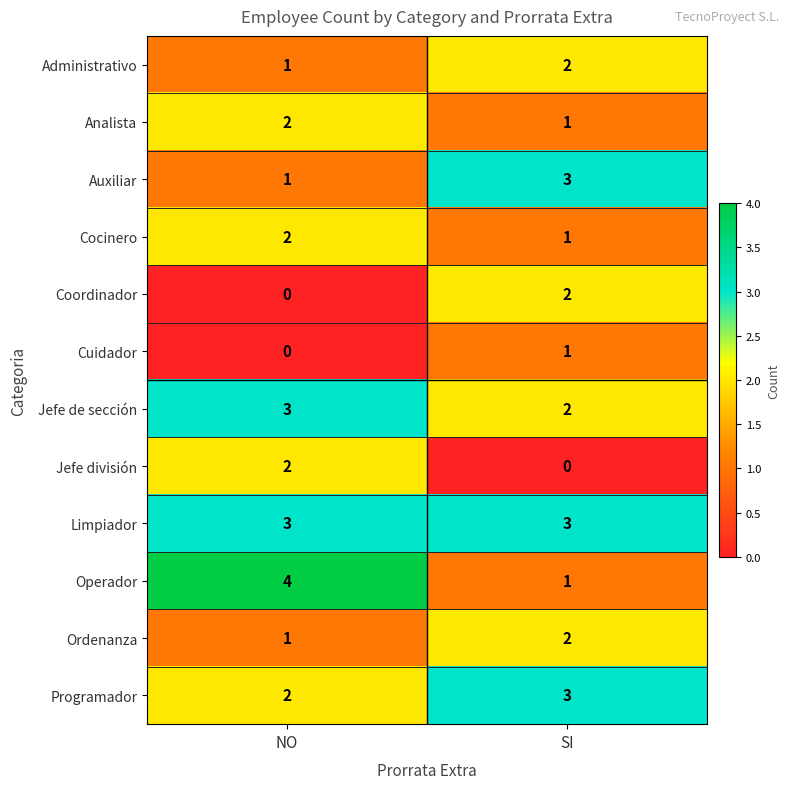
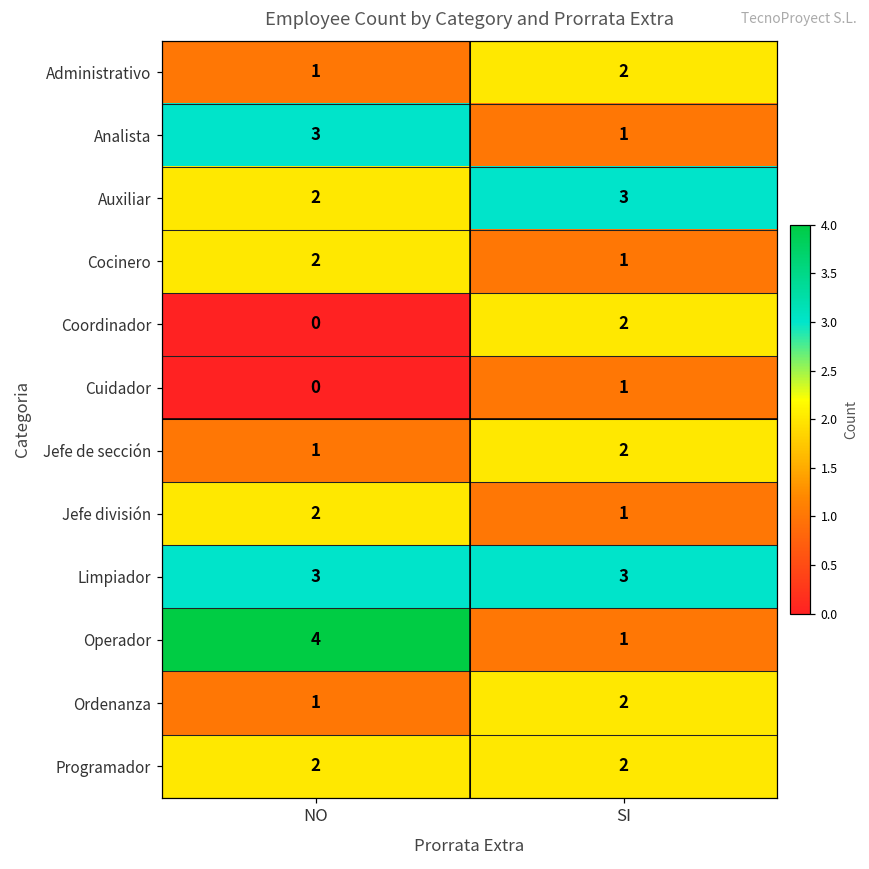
  {
    "Administrativo": {
      "NO": 1,
      "SI": 2
    },
    "Analista": {
-     "NO": 2,
+     "NO": 3,
      "SI": 1
    },
    "Auxiliar": {
-     "NO": 1,
+     "NO": 2,
      "SI": 3
    },
    "Cocinero": {
      "NO": 2,
      "SI": 1
    },
    "Coordinador": {
      "NO": 0,
      "SI": 2
    },
    "Cuidador": {
      "NO": 0,
      "SI": 1
    },
    "Jefe de sección": {
-     "NO": 3,
+     "NO": 1,
      "SI": 2
    },
    "Jefe división": {
      "NO": 2,
-     "SI": 0
+     "SI": 1
    },
    "Limpiador": {
      "NO": 3,
      "SI": 3
    },
    "Operador": {
      "NO": 4,
      "SI": 1
    },
    "Ordenanza": {
      "NO": 1,
      "SI": 2
    },
    "Programador": {
      "NO": 2,
-     "SI": 3
+     "SI": 2
    }
  }
